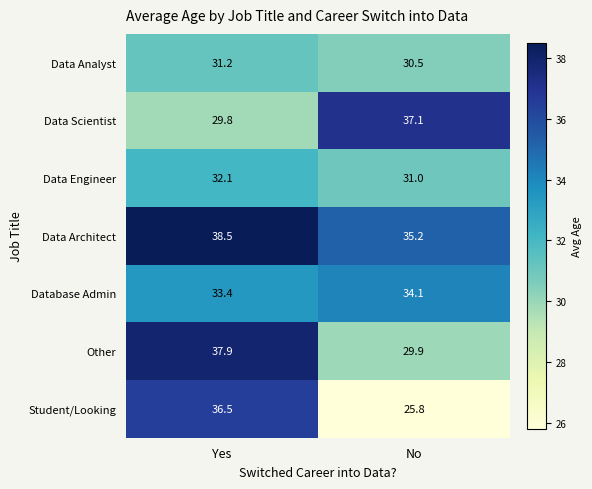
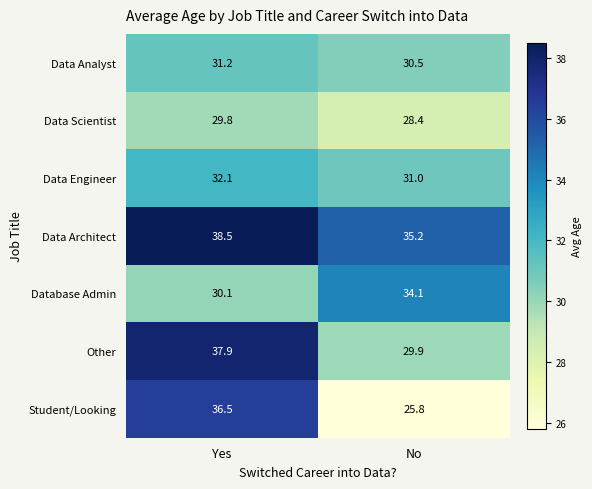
  {
    "Data Analyst": {
      "Yes": 31.2,
      "No": 30.5
    },
    "Data Scientist": {
      "Yes": 29.8,
-     "No": 37.1
+     "No": 28.4
    },
    "Data Engineer": {
      "Yes": 32.1,
      "No": 31.0
    },
    "Data Architect": {
      "Yes": 38.5,
      "No": 35.2
    },
    "Database Admin": {
-     "Yes": 33.4,
+     "Yes": 30.1,
      "No": 34.1
    },
    "Other": {
      "Yes": 37.9,
      "No": 29.9
    },
    "Student/Looking": {
      "Yes": 36.5,
      "No": 25.8
    }
  }
